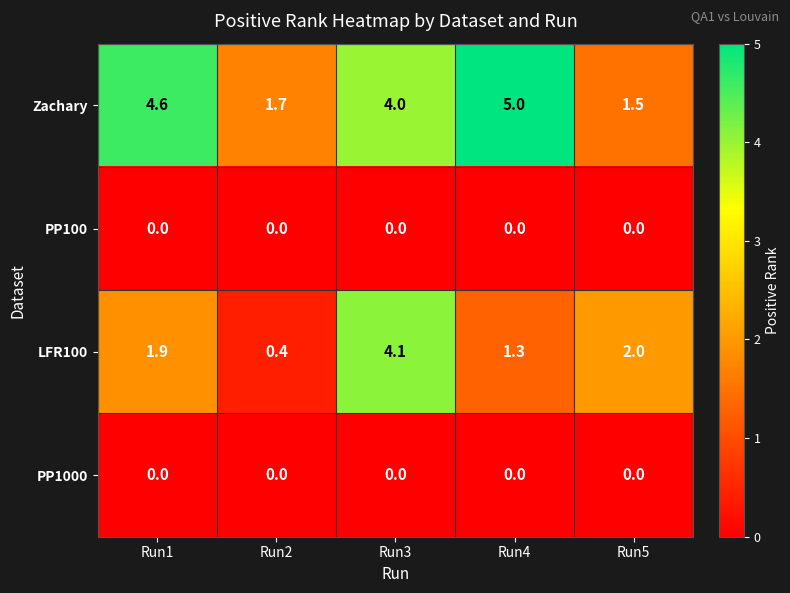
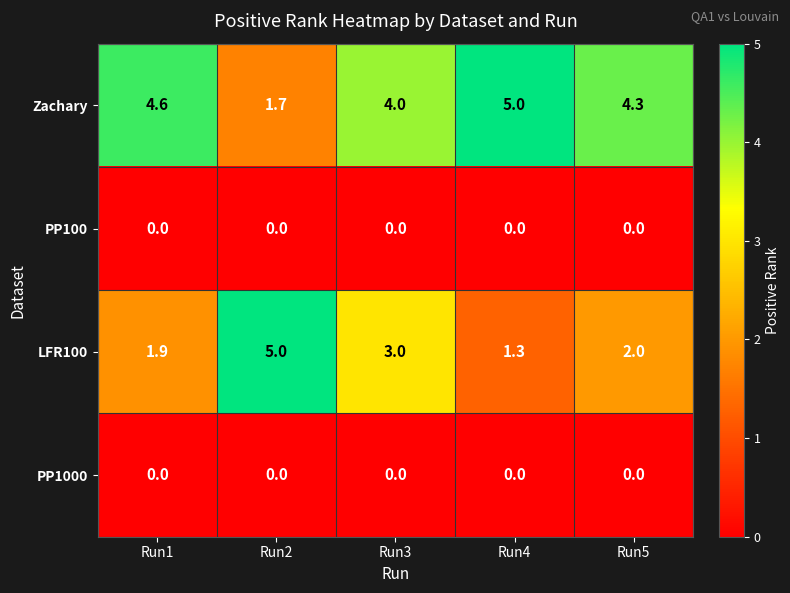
  {
    "Zachary": {
      "Run1": 4.6,
      "Run2": 1.7,
      "Run3": 4.0,
      "Run4": 5.0,
-     "Run5": 1.5
+     "Run5": 4.3
    },
    "PP100": {
      "Run1": 0.0,
      "Run2": 0.0,
      "Run3": 0.0,
      "Run4": 0.0,
      "Run5": 0.0
    },
    "LFR100": {
      "Run1": 1.9,
-     "Run2": 0.4,
-     "Run3": 4.1,
+     "Run2": 5.0,
+     "Run3": 3.0,
      "Run4": 1.3,
      "Run5": 2.0
    },
    "PP1000": {
      "Run1": 0.0,
      "Run2": 0.0,
      "Run3": 0.0,
      "Run4": 0.0,
      "Run5": 0.0
    }
  }
